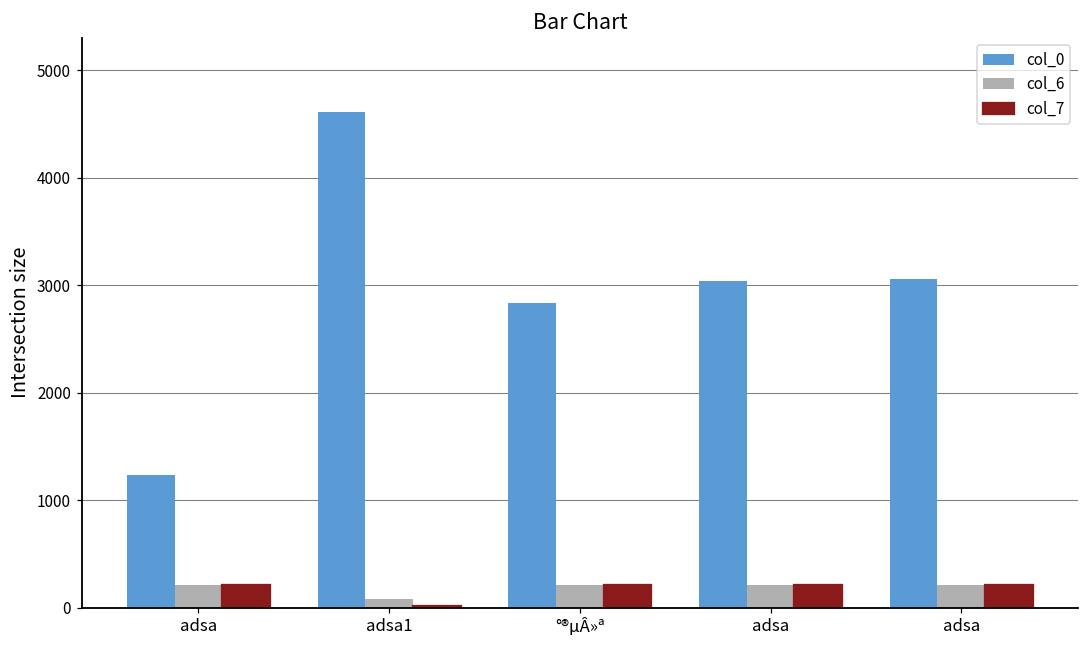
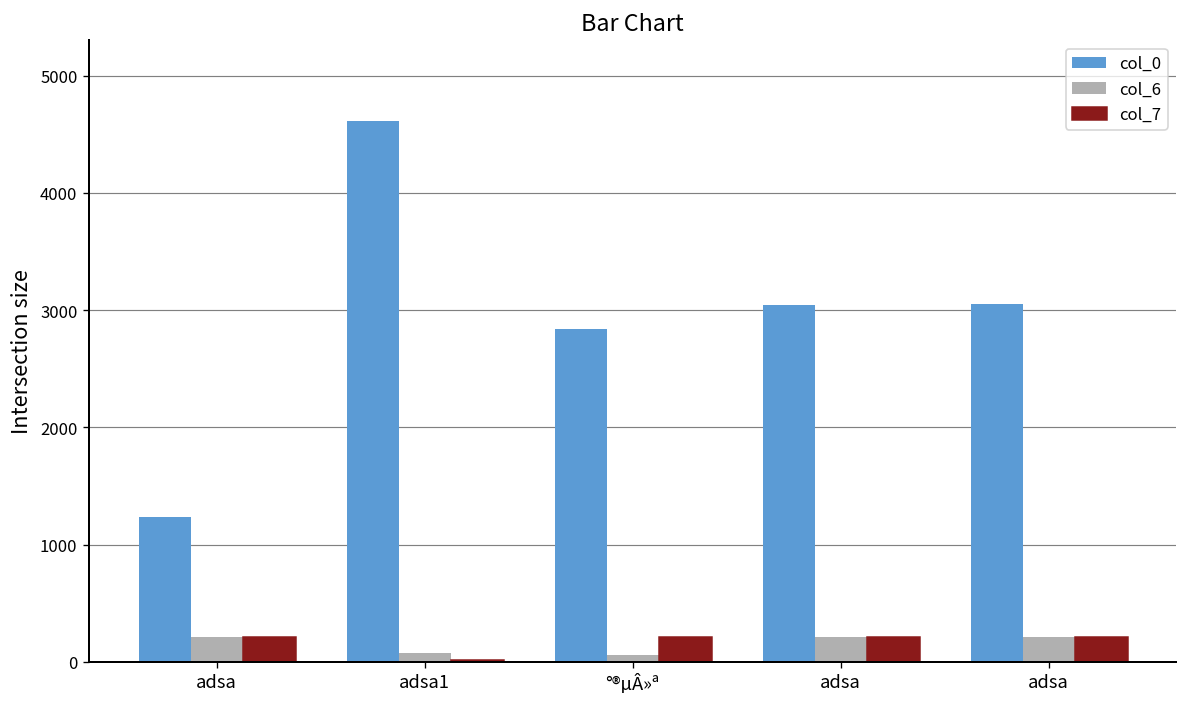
  {
    "col_0": {
      "adsa1": 4600,
      "°®µÂ»ª": 2800
    },
    "col_6": {
      "adsa1": 100,
-     "°®µÂ»ª": 200
+     "°®µÂ»ª": 100
    },
    "col_7": {
      "°®µÂ»ª": 200
    }
  }
